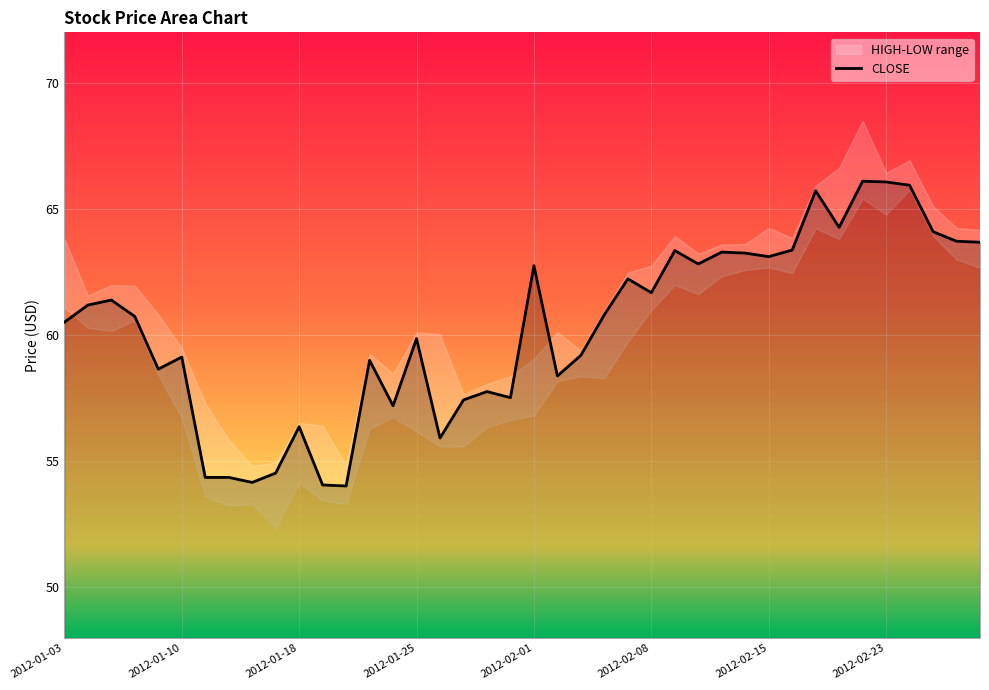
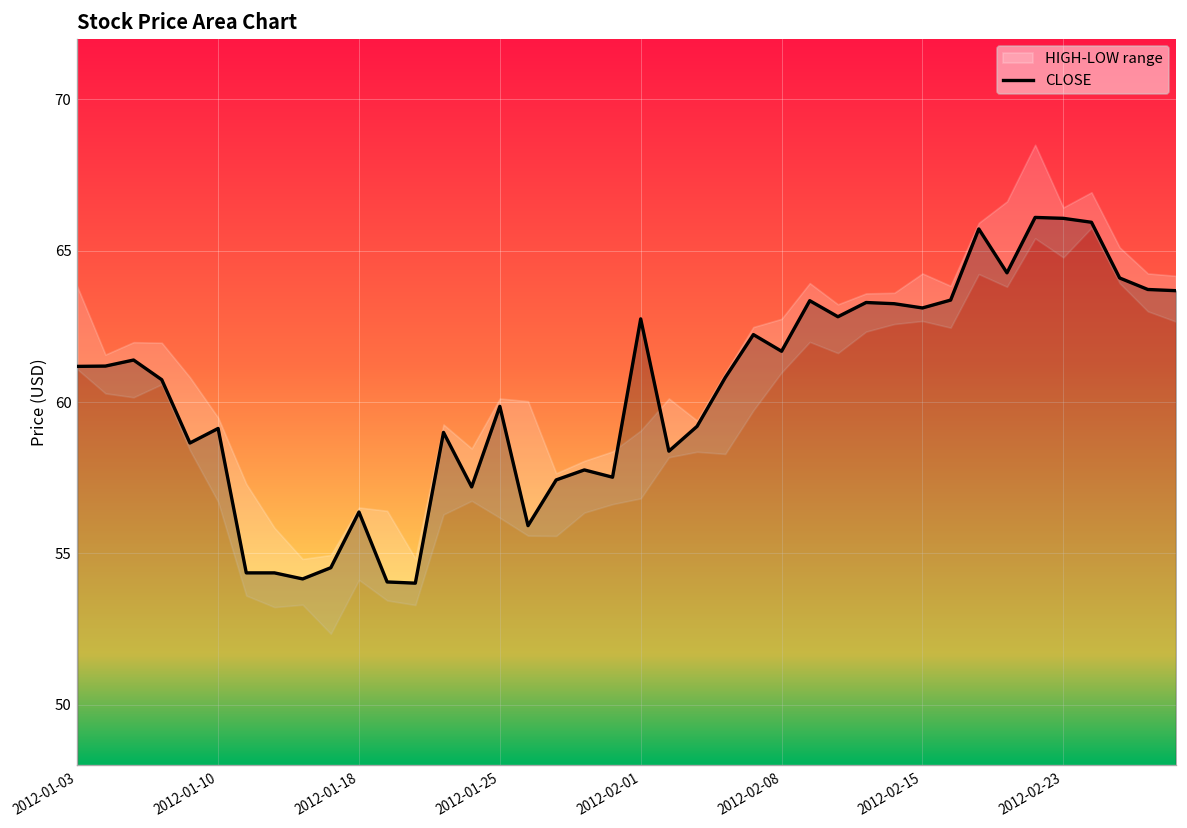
  {
    "CLOSE": {
-     "2012-01-03": 60.5,
+     "2012-01-03": 61.2,
      "2012-01-10": 59.1,
      "2012-01-18": 56.4,
      "2012-01-25": 59.9,
      "2012-02-01": 62.8,
      "2012-02-08": 61.7,
      "2012-02-15": 63.1,
      "2012-02-23": 66.1
    }
  }
